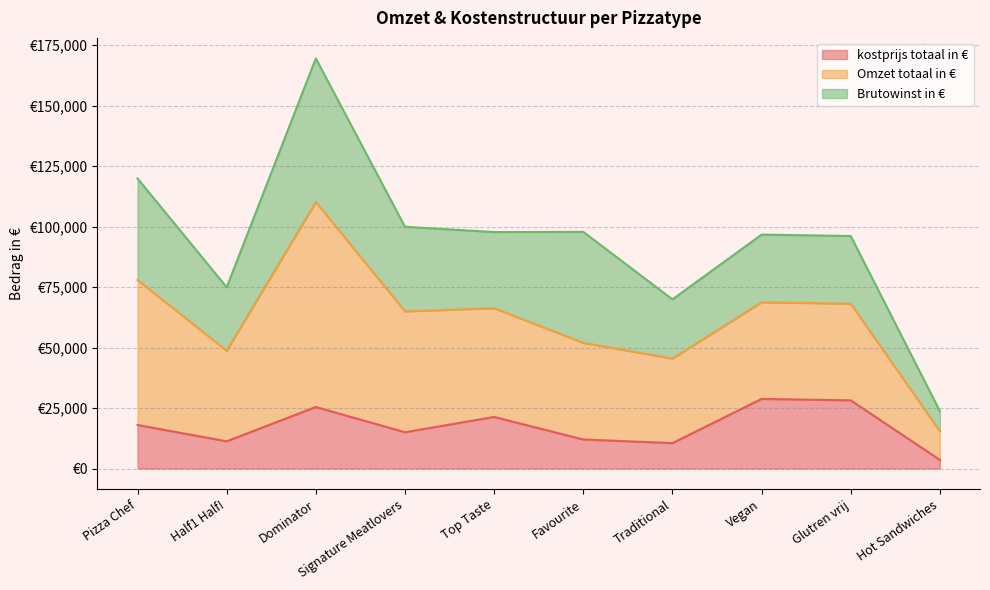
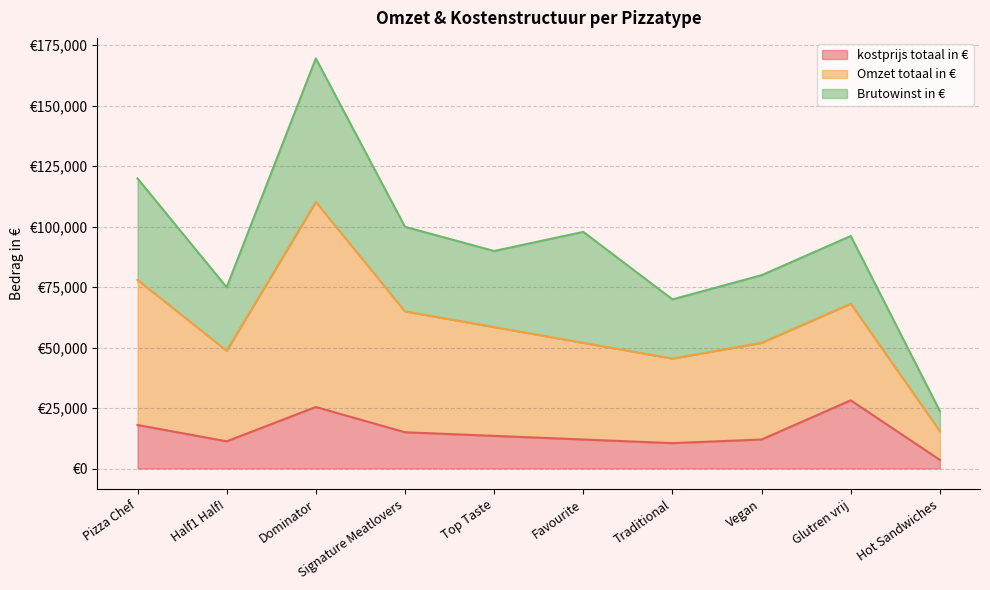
  {
    "kostprijs totaal in €": {
      "Pizza Chef": "€18,000",
      "Half1 Half!": "€11,000",
      "Dominator": "€25,000",
      "Signature Meatlovers": "€15,000",
-     "Top Taste": "€21,000",
+     "Top Taste": "€13,000",
      "Favourite": "€12,000",
      "Traditional": "€10,000",
-     "Vegan": "€29,000",
+     "Vegan": "€12,000",
      "Glutren vrij": "€28,000",
      "Hot Sandwiches": "€4,000"
    },
    "Omzet totaal in €": {
      "Pizza Chef": "€60,000",
      "Half1 Half!": "€37,000",
      "Dominator": "€85,000",
      "Signature Meatlovers": "€50,000",
      "Top Taste": "€45,000",
      "Favourite": "€40,000",
      "Traditional": "€35,000",
      "Vegan": "€40,000",
      "Glutren vrij": "€40,000",
      "Hot Sandwiches": "€12,000"
    },
    "Brutowinst in €": {
      "Pizza Chef": "€42,000",
      "Half1 Half!": "€26,000",
      "Dominator": "€59,000",
      "Signature Meatlovers": "€35,000",
      "Top Taste": "€31,000",
      "Favourite": "€46,000",
      "Traditional": "€24,000",
      "Vegan": "€28,000",
      "Glutren vrij": "€28,000",
      "Hot Sandwiches": "€8,000"
    }
  }
